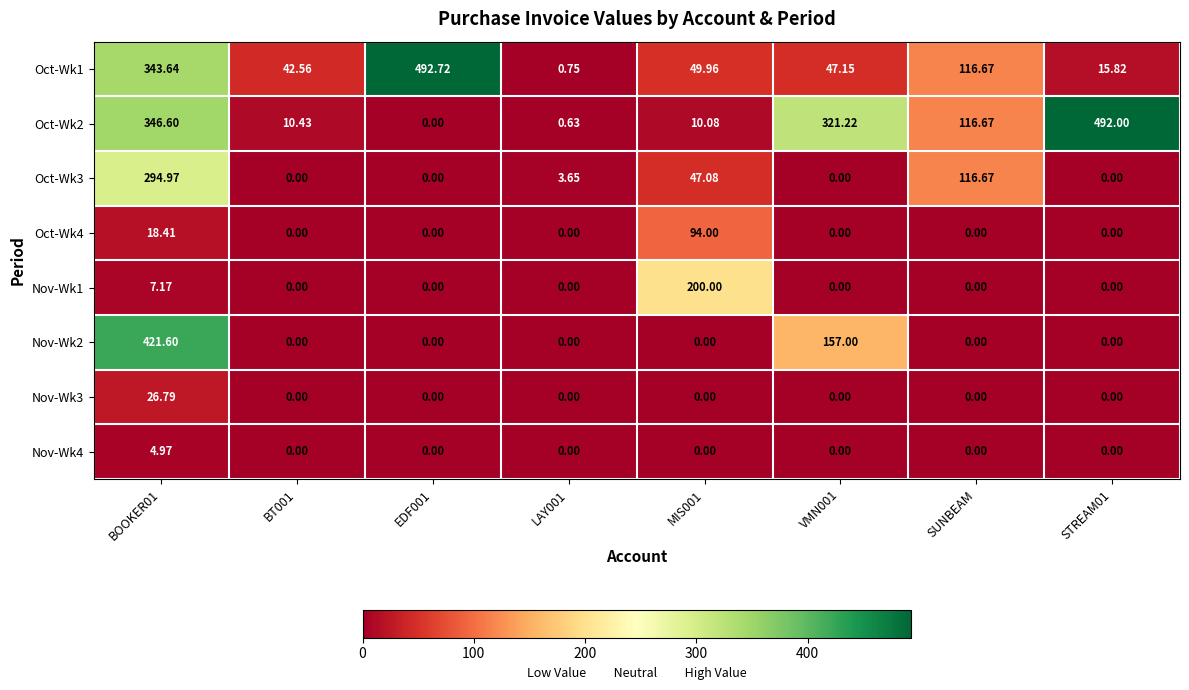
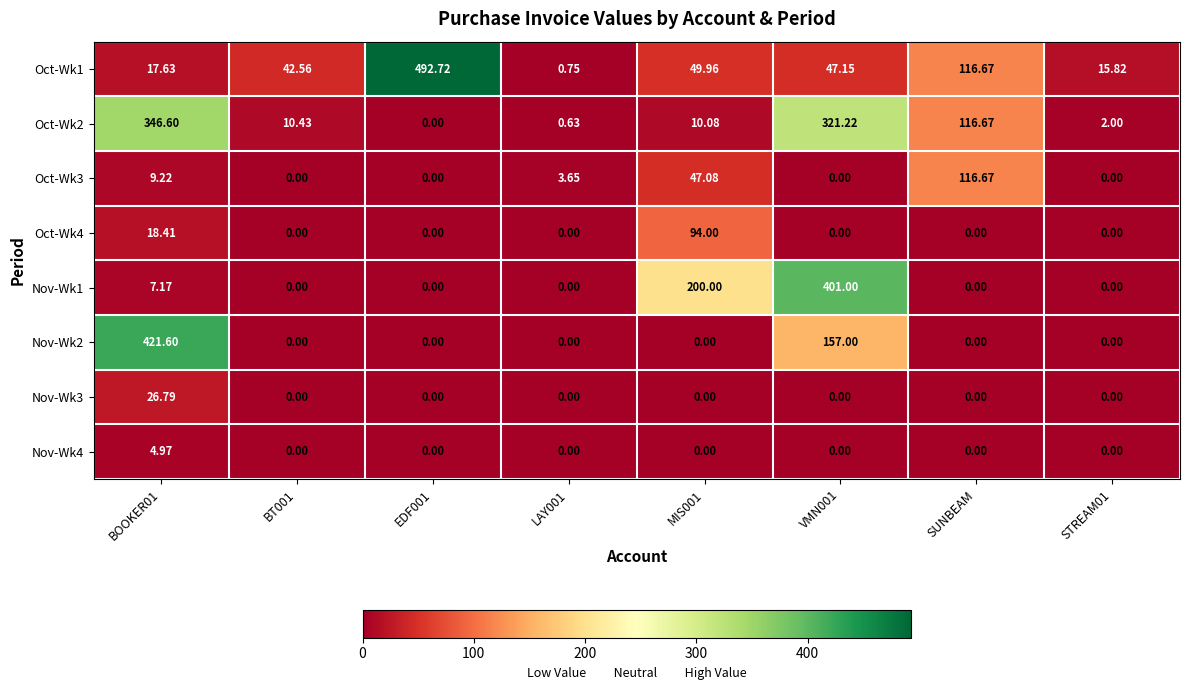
  {
    "Oct-Wk1": {
-     "BOOKER01": 343.64,
+     "BOOKER01": 17.63,
      "BT001": 42.56,
      "EDF001": 492.72,
      "LAY001": 0.75,
      "MIS001": 49.96,
      "VMN001": 47.15,
      "SUNBEAM": 116.67,
      "STREAM01": 15.82
    },
    "Oct-Wk2": {
      "BOOKER01": 346.60,
      "BT001": 10.43,
      "EDF001": 0.00,
      "LAY001": 0.63,
      "MIS001": 10.08,
      "VMN001": 321.22,
      "SUNBEAM": 116.67,
-     "STREAM01": 492.00
+     "STREAM01": 2.00
    },
    "Oct-Wk3": {
-     "BOOKER01": 294.97,
+     "BOOKER01": 9.22,
      "BT001": 0.00,
      "EDF001": 0.00,
      "LAY001": 3.65,
      "MIS001": 47.08,
      "VMN001": 0.00,
      "SUNBEAM": 116.67,
      "STREAM01": 0.00
    },
    "Oct-Wk4": {
      "BOOKER01": 18.41,
      "BT001": 0.00,
      "EDF001": 0.00,
      "LAY001": 0.00,
      "MIS001": 94.00,
      "VMN001": 0.00,
      "SUNBEAM": 0.00,
      "STREAM01": 0.00
    },
    "Nov-Wk1": {
      "BOOKER01": 7.17,
      "BT001": 0.00,
      "EDF001": 0.00,
      "LAY001": 0.00,
      "MIS001": 200.00,
-     "VMN001": 0.00,
+     "VMN001": 401.00,
      "SUNBEAM": 0.00,
      "STREAM01": 0.00
    },
    "Nov-Wk2": {
      "BOOKER01": 421.60,
      "BT001": 0.00,
      "EDF001": 0.00,
      "LAY001": 0.00,
      "MIS001": 0.00,
      "VMN001": 157.00,
      "SUNBEAM": 0.00,
      "STREAM01": 0.00
    },
    "Nov-Wk3": {
      "BOOKER01": 26.79,
      "BT001": 0.00,
      "EDF001": 0.00,
      "LAY001": 0.00,
      "MIS001": 0.00,
      "VMN001": 0.00,
      "SUNBEAM": 0.00,
      "STREAM01": 0.00
    },
    "Nov-Wk4": {
      "BOOKER01": 4.97,
      "BT001": 0.00,
      "EDF001": 0.00,
      "LAY001": 0.00,
      "MIS001": 0.00,
      "VMN001": 0.00,
      "SUNBEAM": 0.00,
      "STREAM01": 0.00
    }
  }
